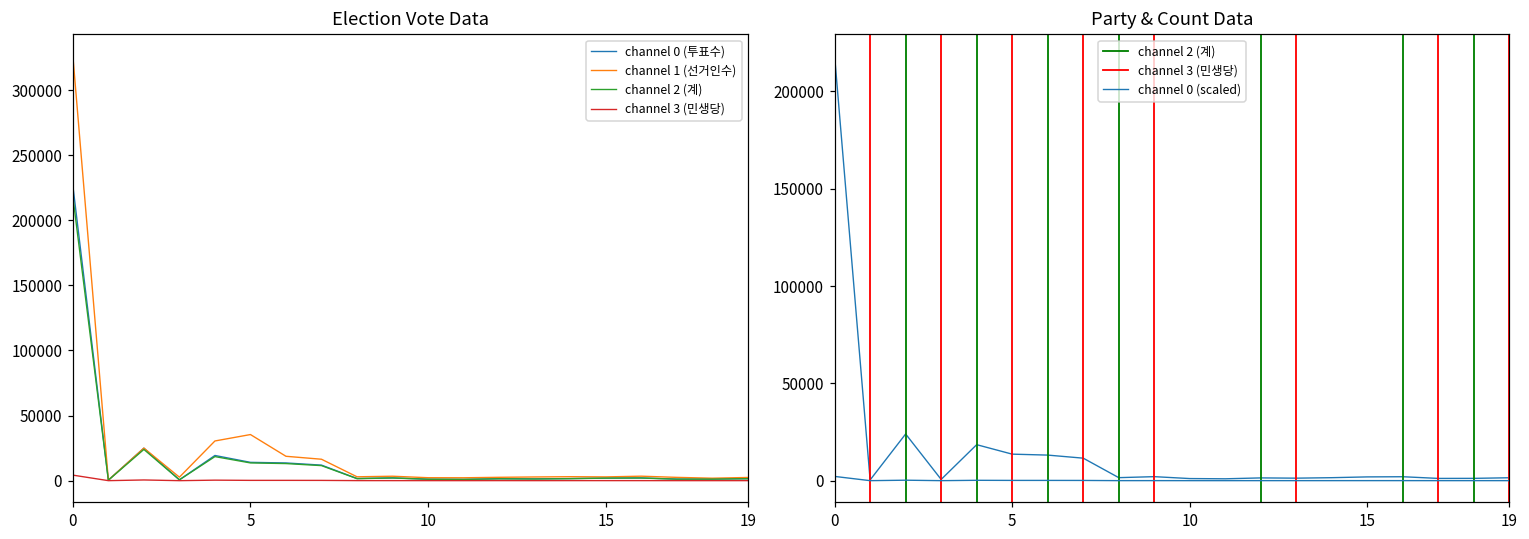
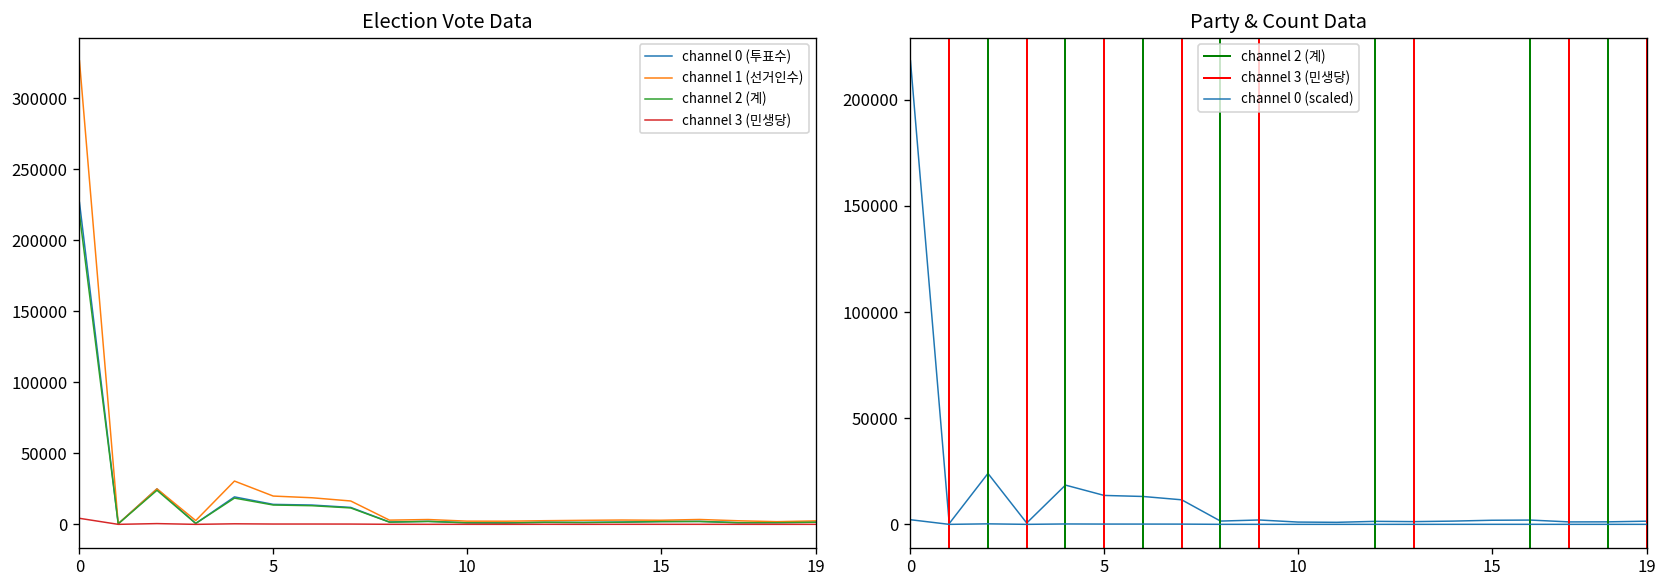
  {
    "Election Vote Data": {
      "channel 0 (투표수)": {
        "0": 227000
      },
      "channel 1 (선거인수)": {
        "0": 326000,
-       "5": 35000
+       "5": 20000
      }
    }
  }
